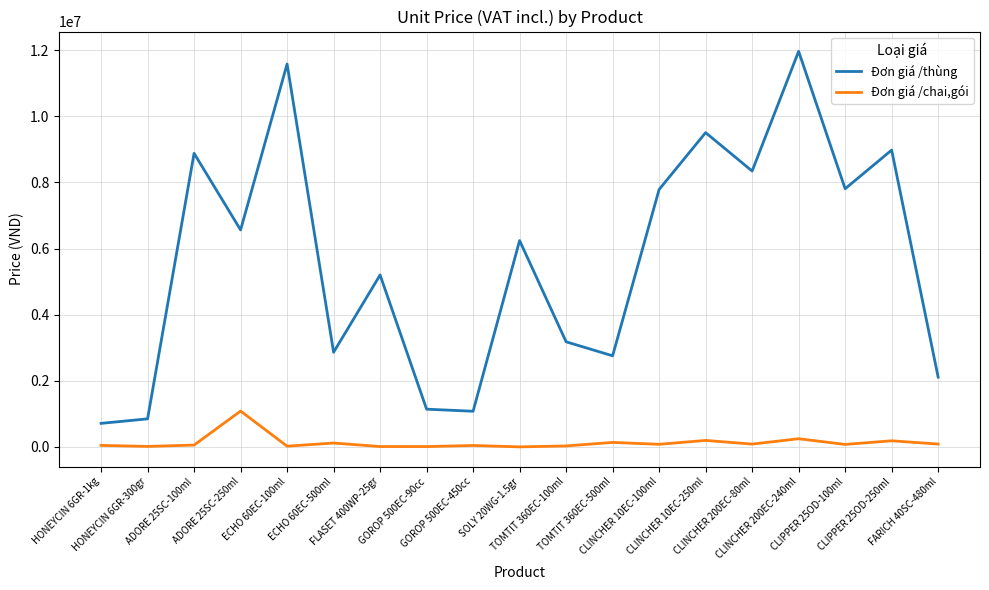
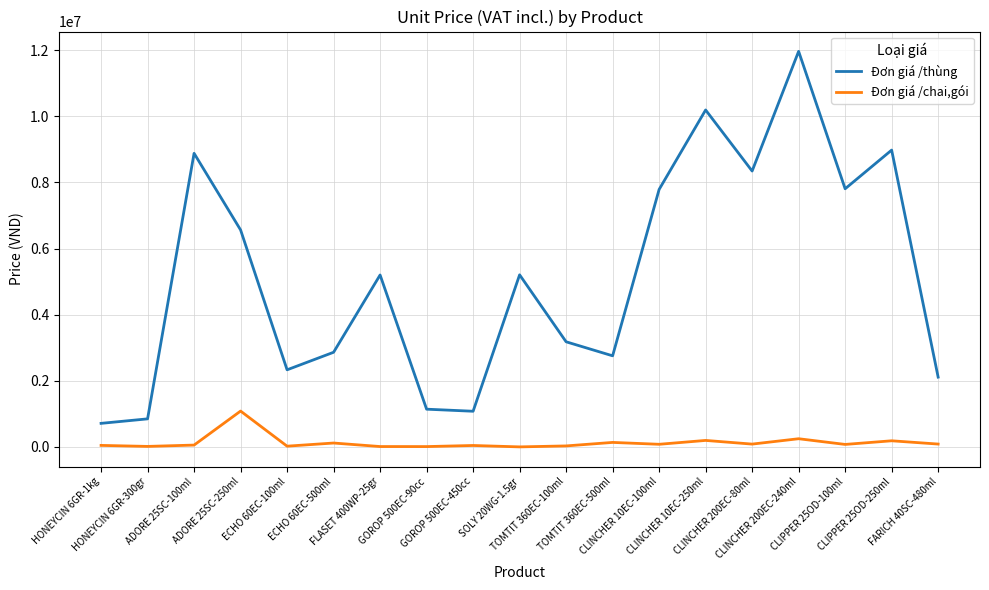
  {
    "Đơn giá /thùng": {
      "HONEYCIN 6GR-1kg": 700000,
      "HONEYCIN 6GR-300gr": 900000,
      "ADORE 25SC-100ml": 8900000,
      "ADORE 25SC-250ml": 6600000,
-     "ECHO 60EC-100ml": 11600000,
+     "ECHO 60EC-100ml": 2300000,
      "ECHO 60EC-500ml": 2900000,
      "FLASET 400WP-25gr": 5200000,
      "GOROP 500EC-90cc": 1100000,
      "GOROP 500EC-450cc": 1100000,
-     "SOLY 20WG-1.5gr": 6200000,
+     "SOLY 20WG-1.5gr": 5200000,
      "TOMTIT 360EC-100ml": 3200000,
      "TOMTIT 360EC-500ml": 2800000,
      "CLINCHER 10EC-100ml": 7800000,
-     "CLINCHER 10EC-250ml": 9500000,
+     "CLINCHER 10EC-250ml": 10200000,
      "CLINCHER 200EC-80ml": 8300000,
      "CLINCHER 200EC-240ml": 12000000,
      "CLIPPER 25OD-100ml": 7800000,
      "CLIPPER 25OD-250ml": 9000000,
      "FARICH 40SC-480ml": 2100000
    },
    "Đơn giá /chai,gói": {
      "HONEYCIN 6GR-1kg": 0,
      "HONEYCIN 6GR-300gr": 0,
      "ADORE 25SC-100ml": 100000,
      "ADORE 25SC-250ml": 1100000,
      "ECHO 60EC-100ml": 0,
      "ECHO 60EC-500ml": 100000,
      "FLASET 400WP-25gr": 0,
      "GOROP 500EC-90cc": 0,
      "GOROP 500EC-450cc": 0,
      "SOLY 20WG-1.5gr": 0,
      "TOMTIT 360EC-100ml": 0,
      "TOMTIT 360EC-500ml": 100000,
      "CLINCHER 10EC-100ml": 100000,
      "CLINCHER 10EC-250ml": 200000,
      "CLINCHER 200EC-80ml": 100000,
      "CLINCHER 200EC-240ml": 200000,
      "CLIPPER 25OD-100ml": 100000,
      "CLIPPER 25OD-250ml": 200000,
      "FARICH 40SC-480ml": 100000
    }
  }
